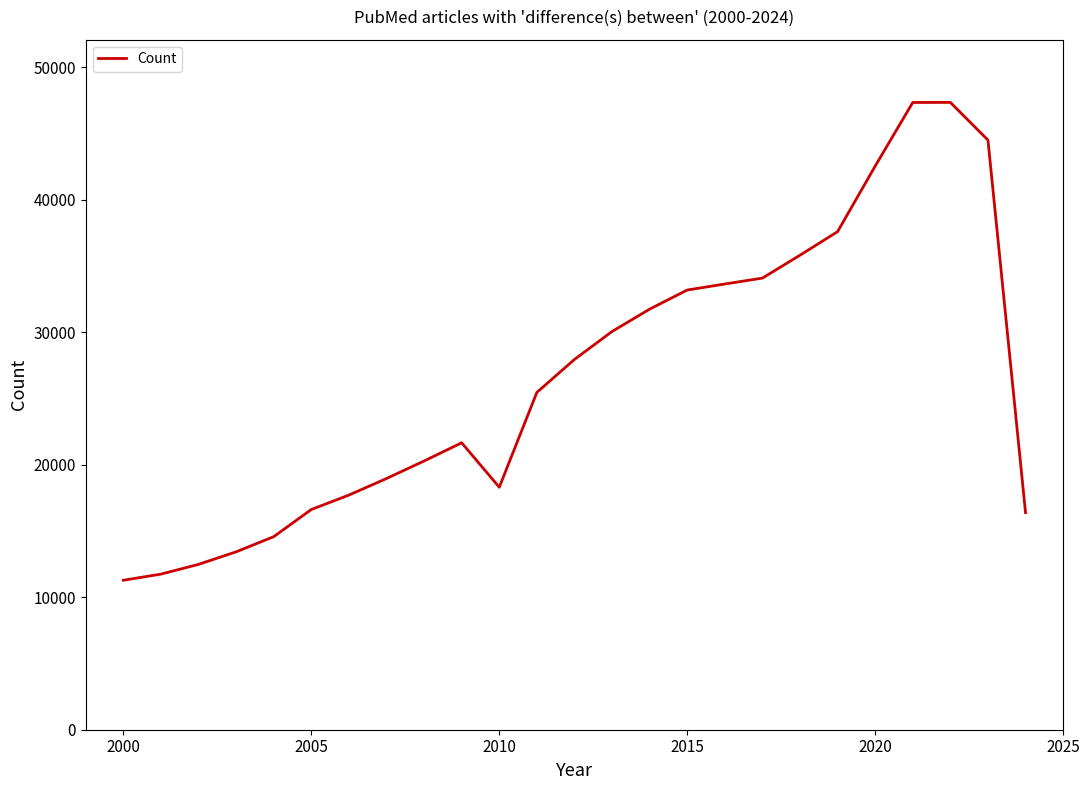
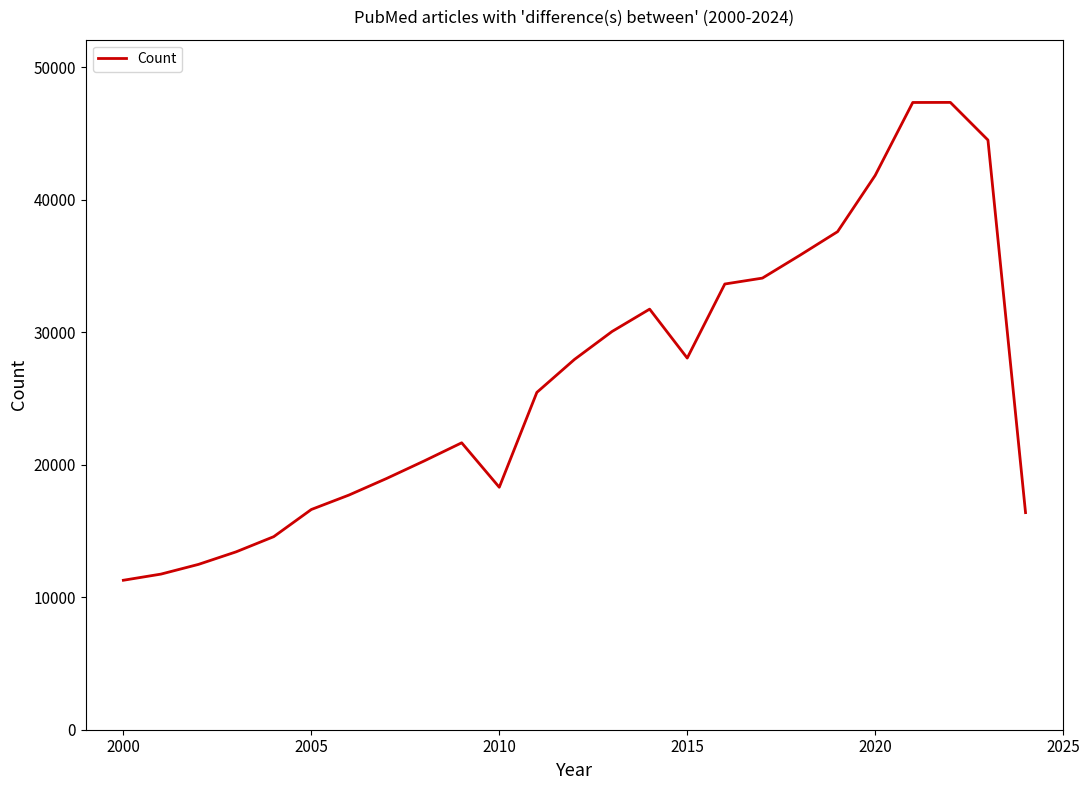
  {
    "2000": 11300,
    "2005": 16600,
    "2010": 18300,
-   "2015": 33200,
-   "2020": 42500
+   "2015": 28000,
+   "2020": 41800
  }
